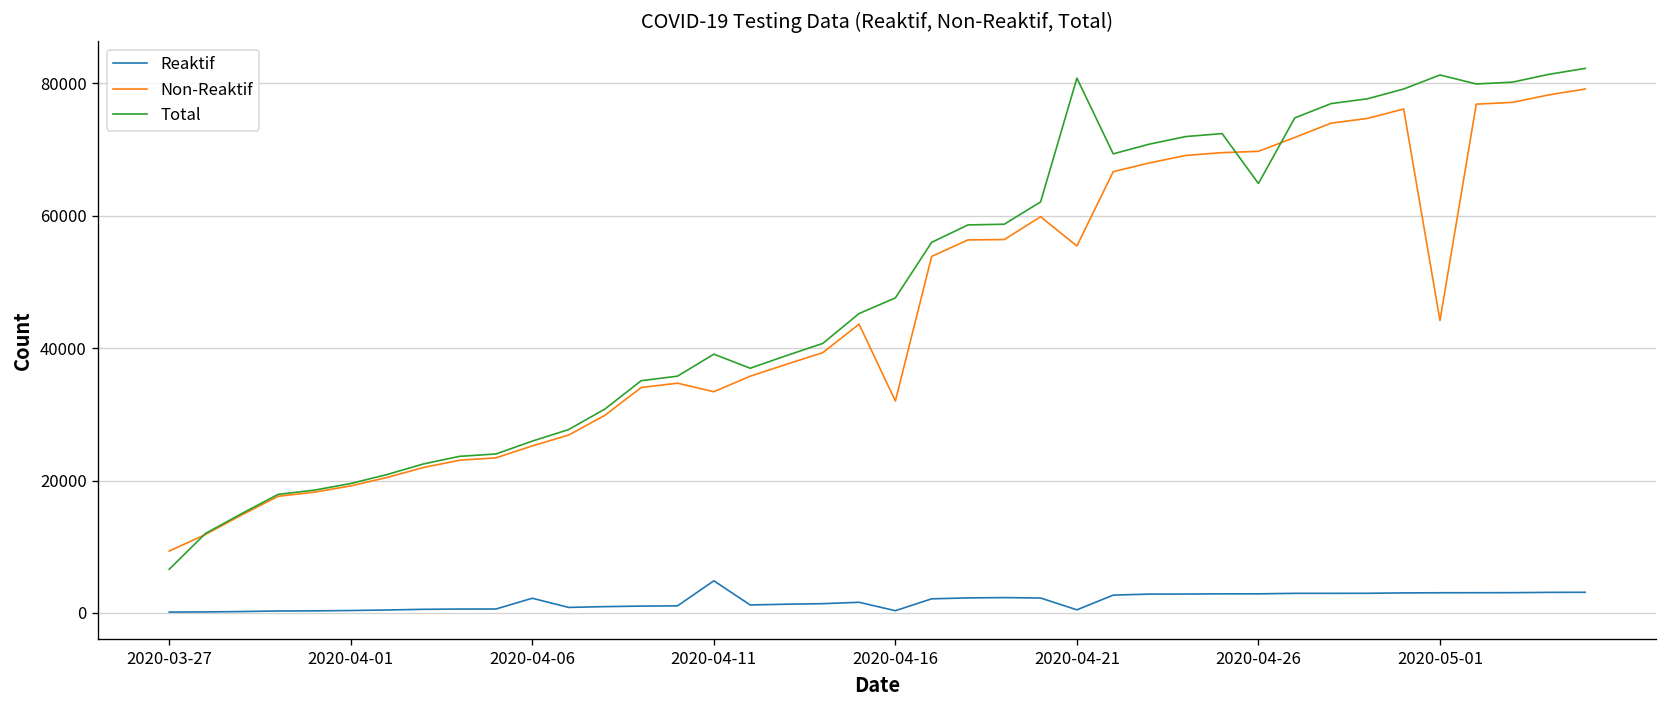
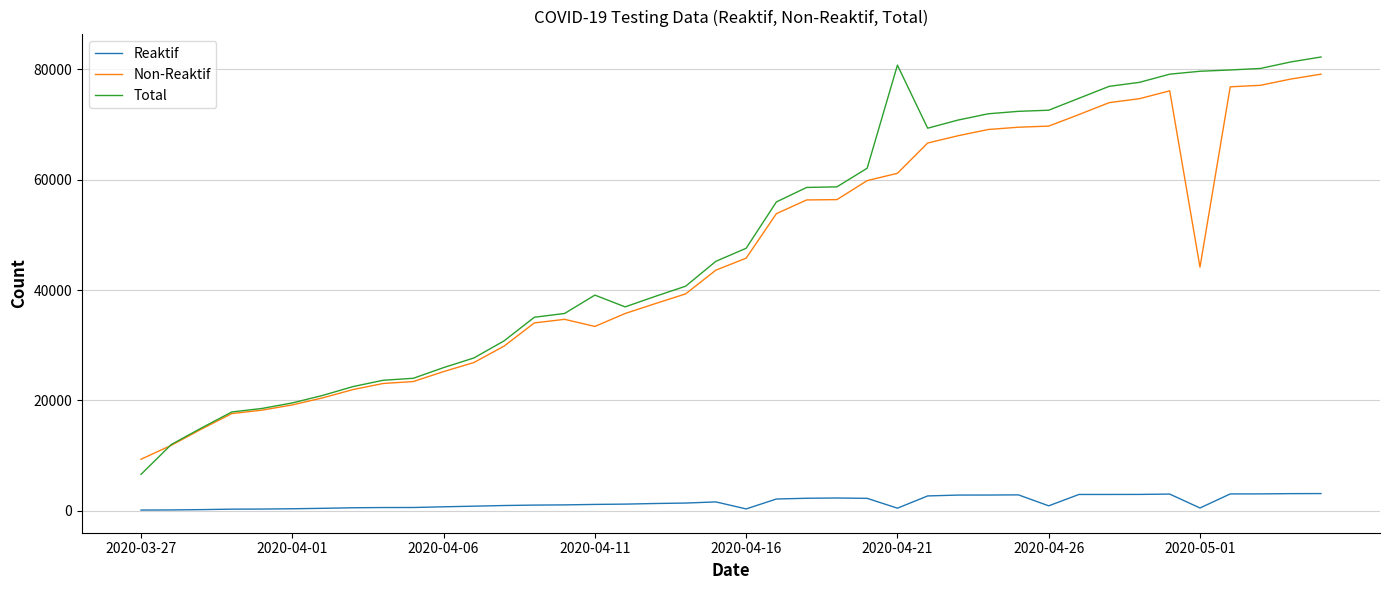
  {
    "Reaktif": {
      "2020-03-27": 0,
      "2020-04-01": 0,
-     "2020-04-06": 2000,
-     "2020-04-11": 5000,
+     "2020-04-06": 1000,
+     "2020-04-11": 1000,
      "2020-04-16": 0,
      "2020-04-21": 0,
-     "2020-04-26": 3000,
-     "2020-05-01": 3000
+     "2020-04-26": 1000,
+     "2020-05-01": 1000
    },
    "Non-Reaktif": {
      "2020-03-27": 9000,
      "2020-04-06": 25000,
      "2020-04-11": 33000,
-     "2020-04-16": 32000,
-     "2020-04-21": 55000,
+     "2020-04-16": 46000,
+     "2020-04-21": 61000,
      "2020-04-26": 70000,
      "2020-05-01": 44000
    },
    "Total": {
      "2020-03-27": 7000,
      "2020-04-06": 26000,
      "2020-04-11": 39000,
      "2020-04-16": 48000,
      "2020-04-21": 81000,
-     "2020-04-26": 65000,
-     "2020-05-01": 81000
+     "2020-04-26": 73000,
+     "2020-05-01": 80000
    }
  }
